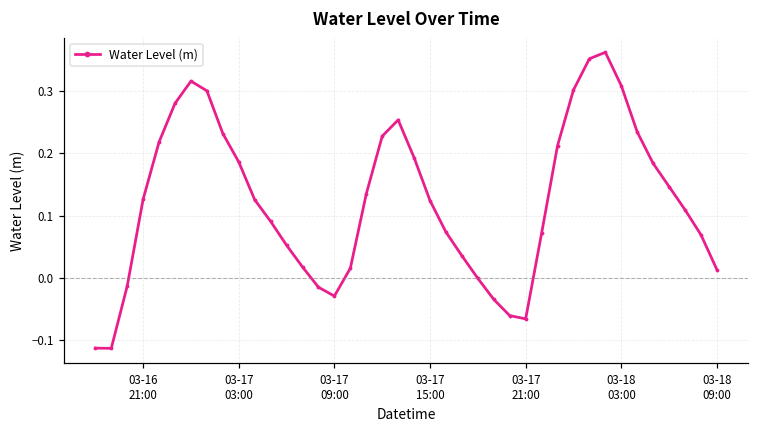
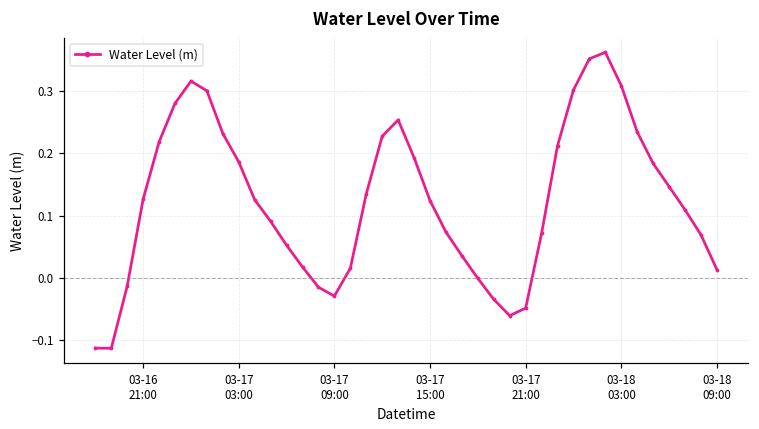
  {
    "03-16 21:00": 0.13,
    "03-17 03:00": 0.19,
    "03-17 09:00": -0.03,
    "03-17 15:00": 0.12,
-   "03-17 21:00": -0.07,
+   "03-17 21:00": -0.05,
    "03-18 03:00": 0.31,
    "03-18 09:00": 0.01
  }
